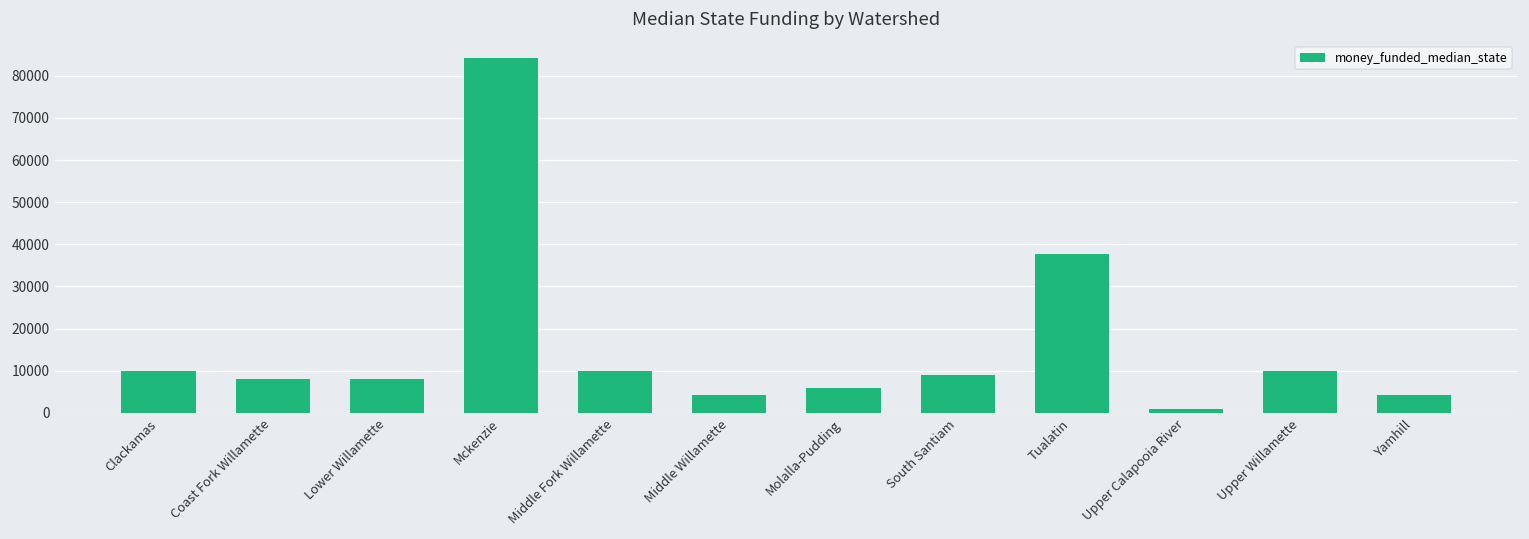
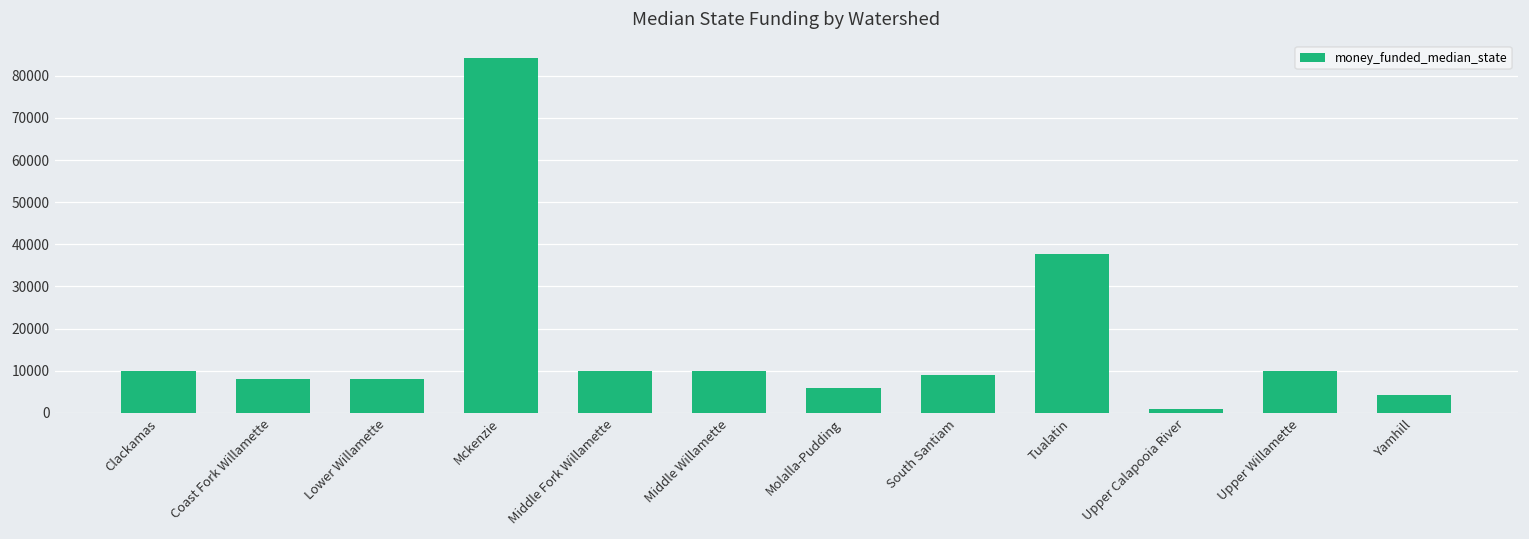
  {
    "Clackamas": 10000,
    "Coast Fork Willamette": 8000,
    "Lower Willamette": 8000,
    "Mckenzie": 84000,
    "Middle Fork Willamette": 10000,
-   "Middle Willamette": 4000,
+   "Middle Willamette": 10000,
    "Molalla-Pudding": 6000,
    "South Santiam": 9000,
    "Tualatin": 38000,
    "Upper Calapooia River": 1000,
    "Upper Willamette": 10000,
    "Yamhill": 4000
  }
